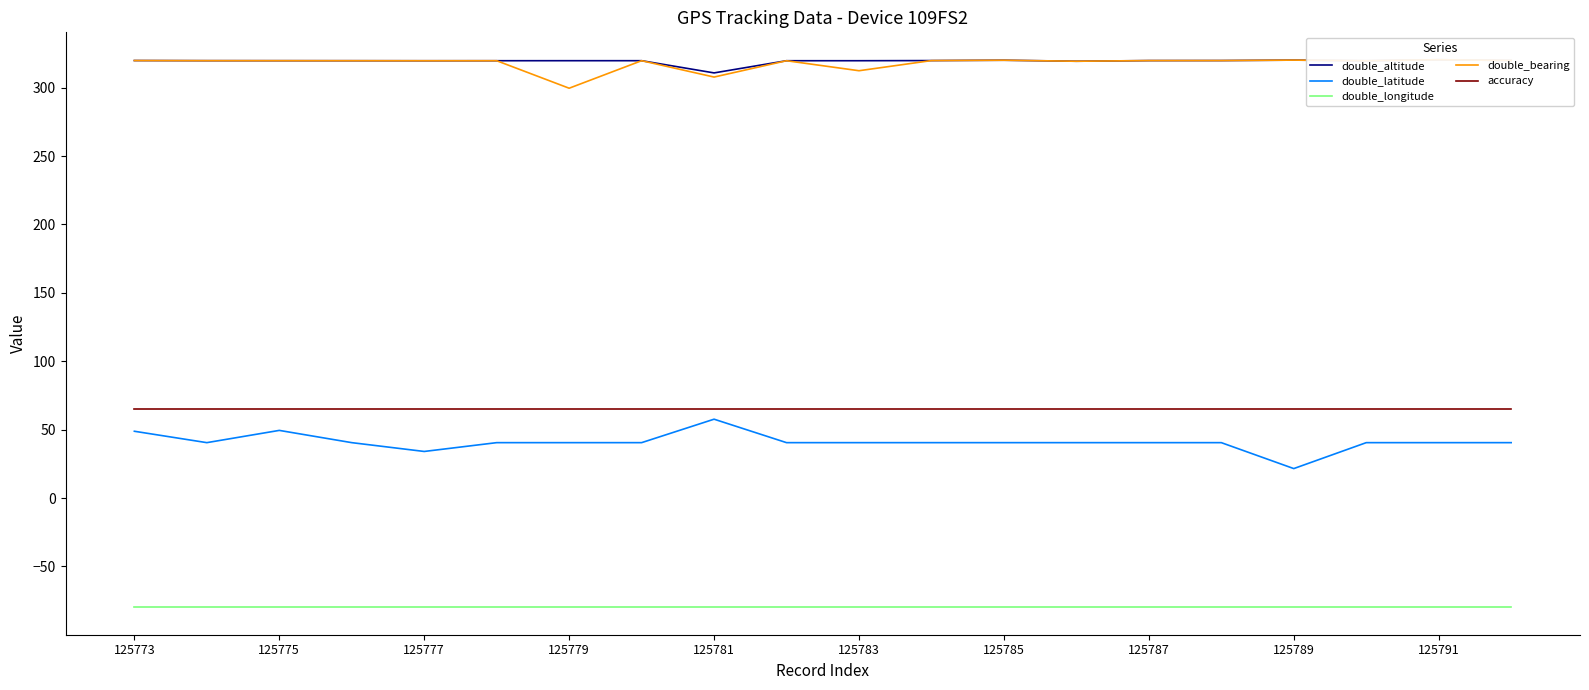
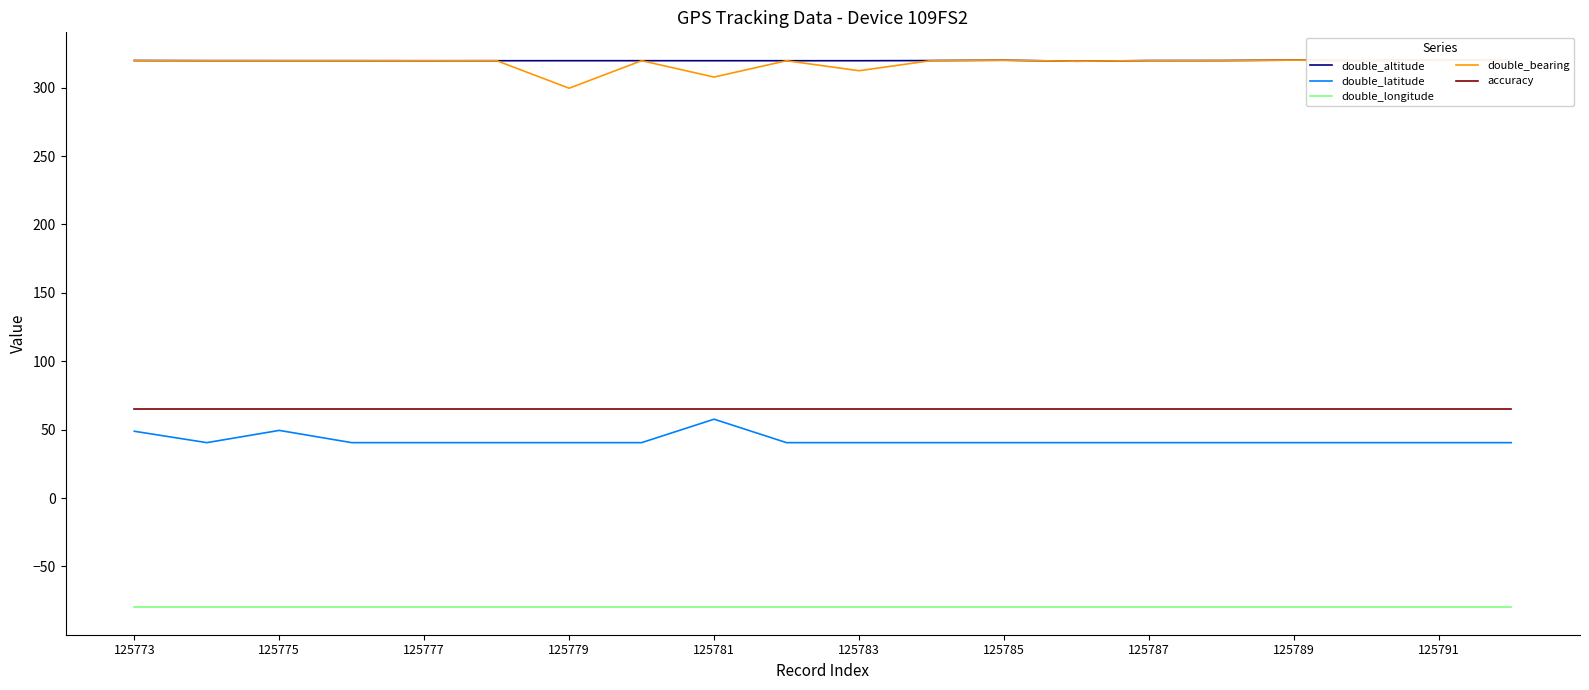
  {
    "double_altitude": {
      "125779": 320,
-     "125781": 311,
+     "125781": 320,
      "125783": 320
    },
    "double_latitude": {
      "125773": 49,
      "125775": 49,
-     "125777": 34,
+     "125777": 41,
      "125779": 41,
      "125781": 58,
      "125783": 41,
      "125785": 41,
      "125787": 41,
-     "125789": 22,
+     "125789": 41,
      "125791": 41
    },
    "double_longitude": {
      "125773": -80,
      "125775": -80,
      "125777": -80,
      "125779": -80,
      "125781": -80,
      "125783": -80,
      "125785": -80,
      "125787": -80,
      "125789": -80,
      "125791": -80
    },
    "double_bearing": {
      "125779": 300,
      "125781": 308,
      "125783": 312
    },
    "accuracy": {
      "125773": 65,
      "125775": 65,
      "125777": 65,
      "125779": 65,
      "125781": 65,
      "125783": 65,
      "125785": 65,
      "125787": 65,
      "125789": 65,
      "125791": 65
    }
  }
